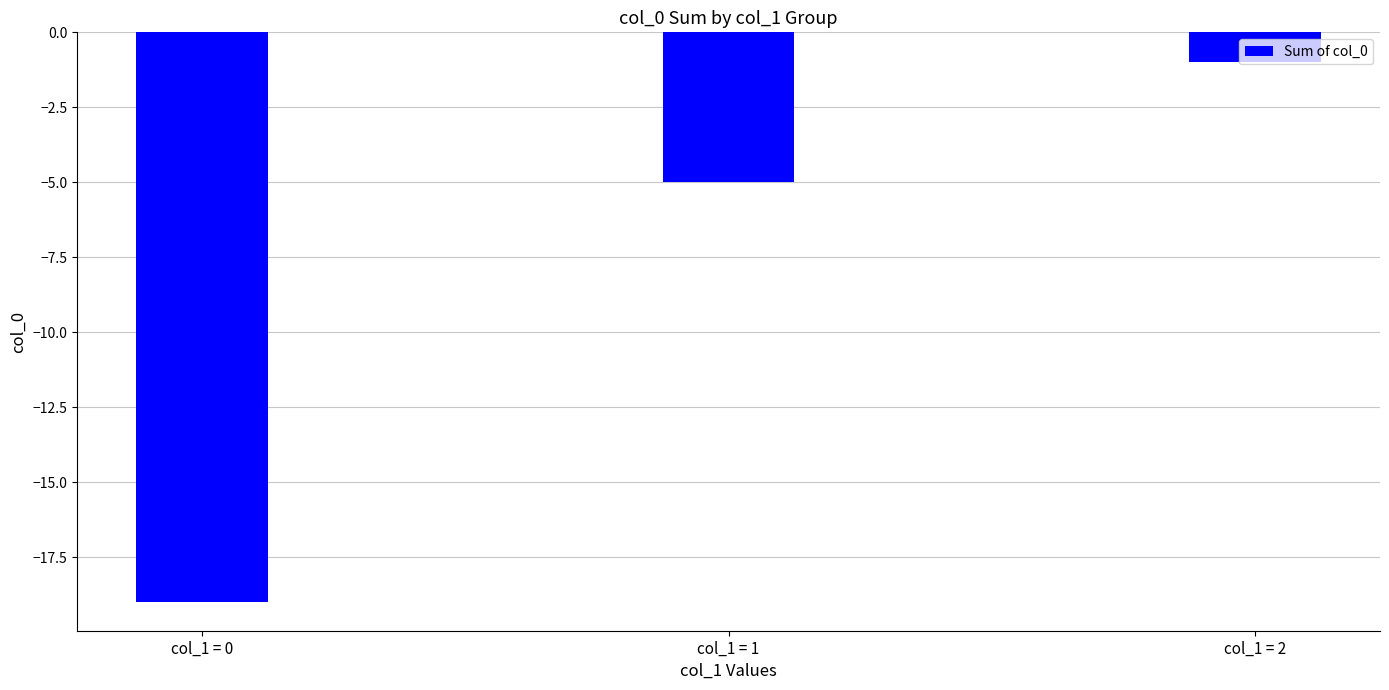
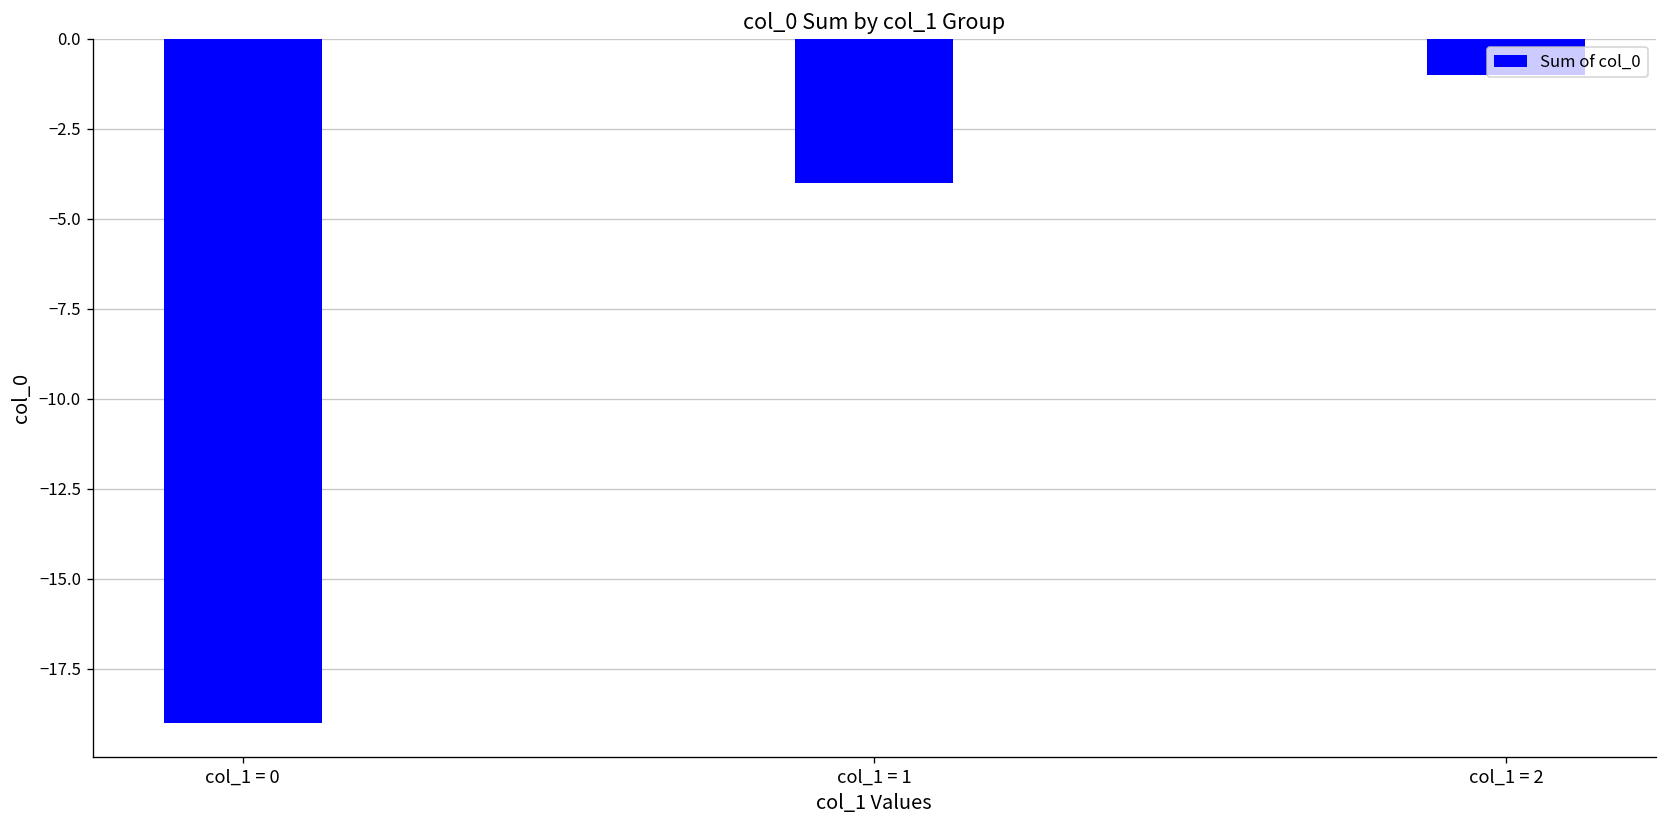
  {
    "col_1 = 0": -19,
-   "col_1 = 1": -5
+   "col_1 = 1": -4
  }
